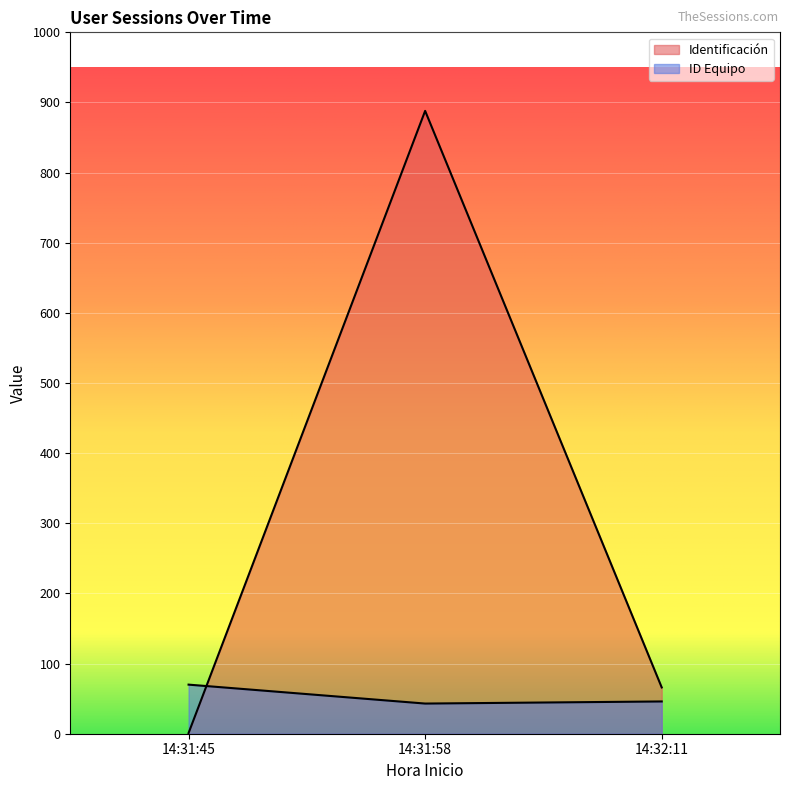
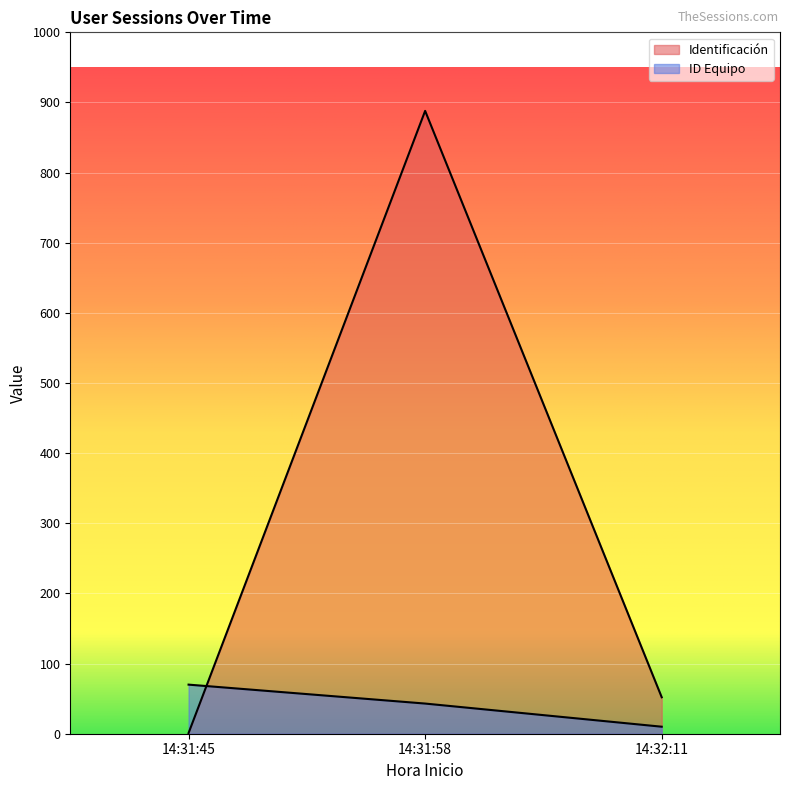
  {
    "Identificación": {
      "14:31:45": 0,
      "14:31:58": 890,
-     "14:32:11": 70
+     "14:32:11": 50
    },
    "ID Equipo": {
      "14:31:45": 70,
      "14:31:58": 40,
-     "14:32:11": 50
+     "14:32:11": 10
    }
  }
